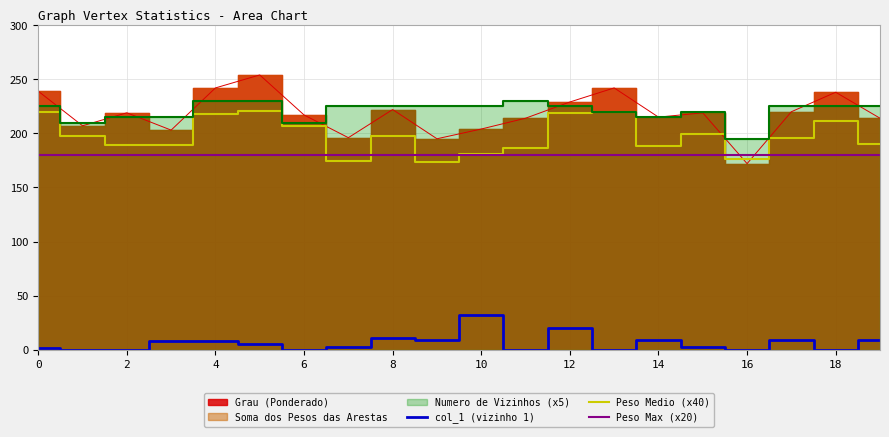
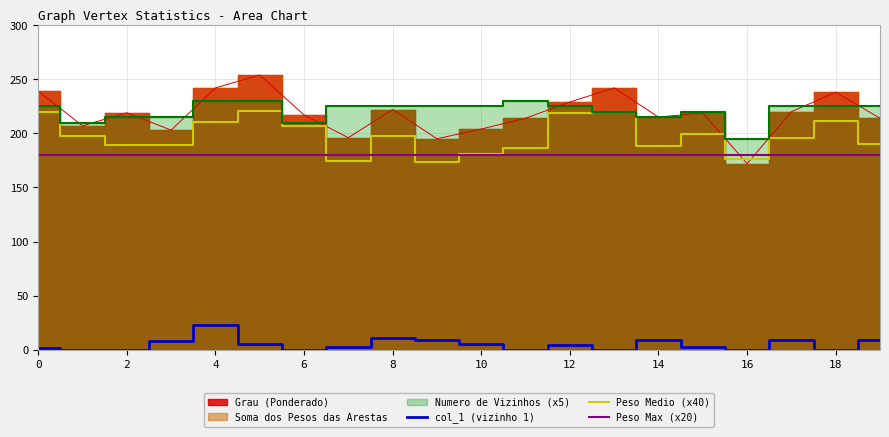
  {
    "col_1 (vizinho 1)": {
      "0": 1,
      "2": 0,
-     "4": 8,
+     "4": 23,
      "6": 0,
      "8": 11,
-     "10": 32,
-     "12": 20,
+     "10": 5,
+     "12": 4,
      "14": 9,
      "16": 0,
      "18": 0
    },
    "Peso Medio (x40)": {
      "0": 220,
      "2": 190,
-     "4": 218,
+     "4": 210,
      "6": 207,
      "8": 197,
      "12": 219,
      "14": 188,
      "16": 176,
      "18": 212
    },
    "Peso Max (x20)": {
      "0": 180,
      "2": 180,
      "4": 180,
      "6": 180,
      "8": 180,
      "12": 180,
      "14": 180,
      "16": 180,
      "18": 180
    }
  }
